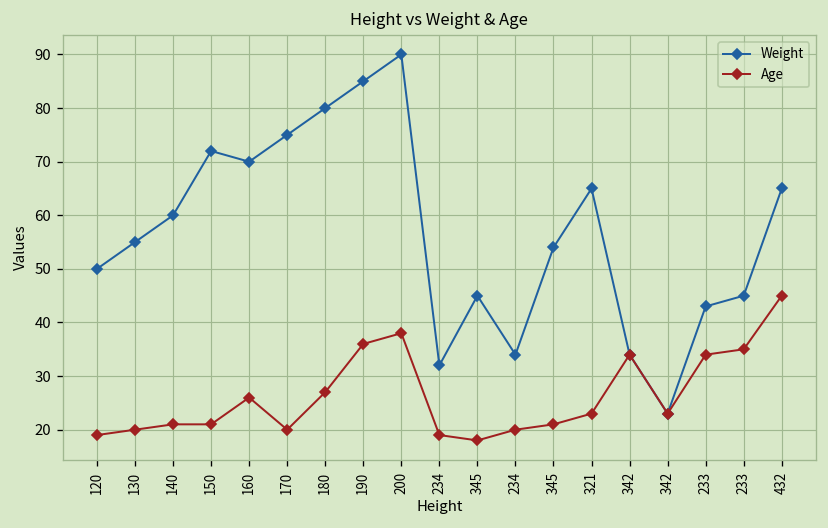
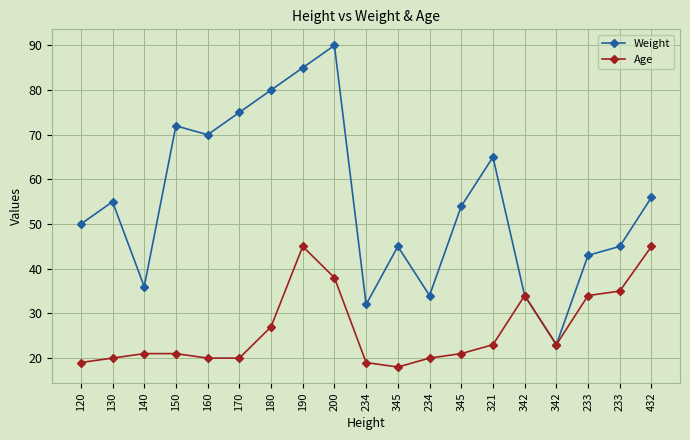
  {
    "Weight": {
      "120": 50,
      "130": 55,
-     "140": 60,
+     "140": 36,
      "150": 72,
      "160": 70,
      "170": 75,
      "180": 80,
      "190": 85,
      "200": 90,
      "321": 65,
-     "432": 65
+     "432": 56
    },
    "Age": {
      "120": 19,
      "130": 20,
      "140": 21,
      "150": 21,
-     "160": 26,
+     "160": 20,
      "170": 20,
      "180": 27,
-     "190": 36,
+     "190": 45,
      "200": 38,
      "321": 23,
      "432": 45
    }
  }
